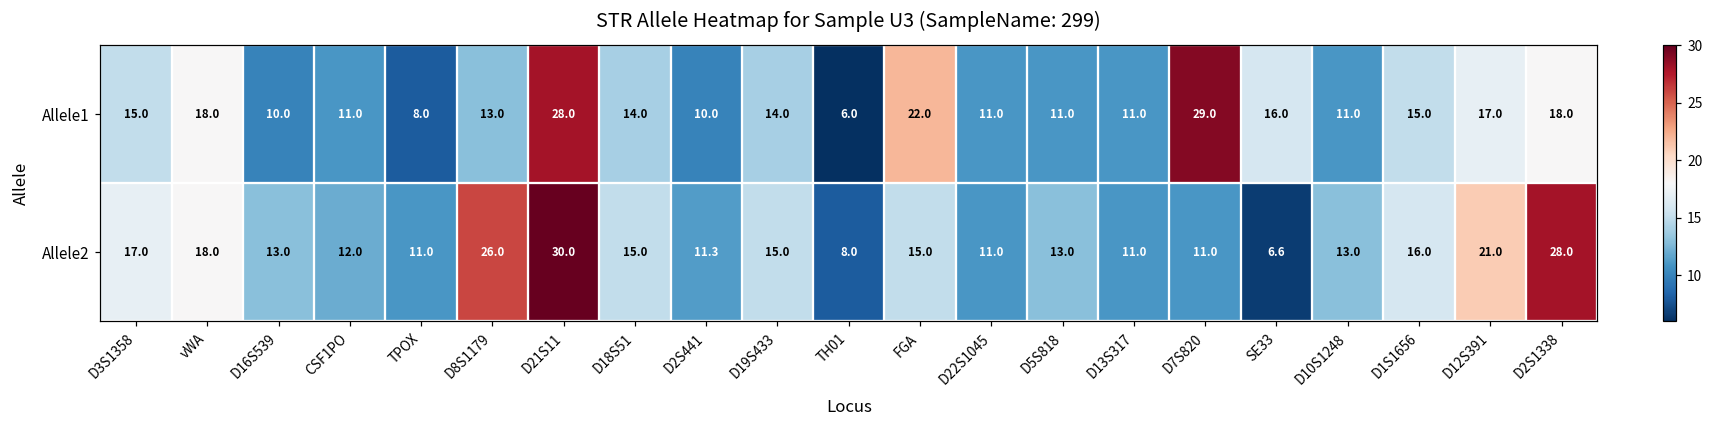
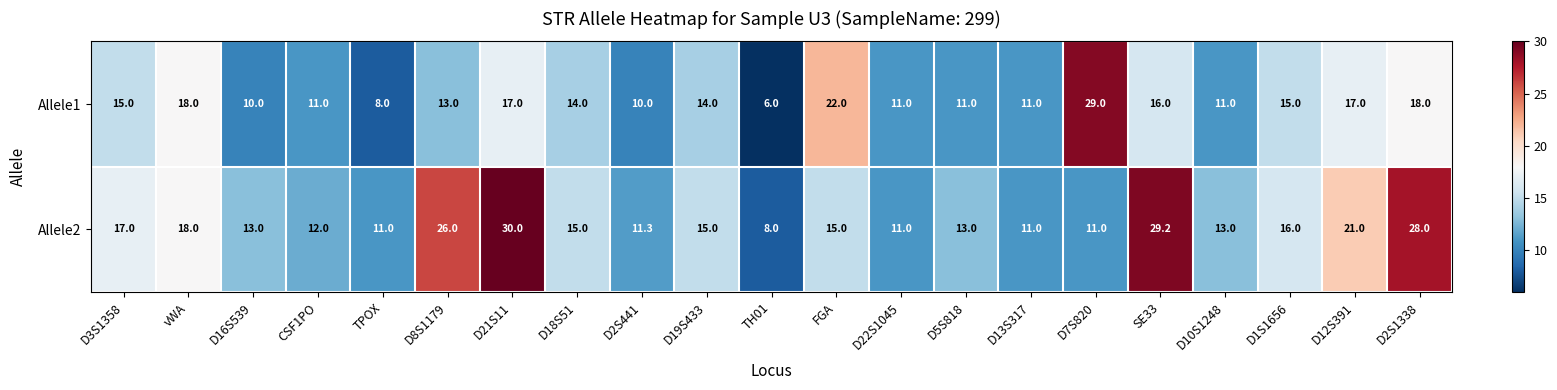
  {
    "Allele1": {
      "D3S1358": 15.0,
      "vWA": 18.0,
      "D16S539": 10.0,
      "CSF1PO": 11.0,
      "TPOX": 8.0,
      "D8S1179": 13.0,
-     "D21S11": 28.0,
+     "D21S11": 17.0,
      "D18S51": 14.0,
      "D2S441": 10.0,
      "D19S433": 14.0,
      "TH01": 6.0,
      "FGA": 22.0,
      "D22S1045": 11.0,
      "D5S818": 11.0,
      "D13S317": 11.0,
      "D7S820": 29.0,
      "SE33": 16.0,
      "D10S1248": 11.0,
      "D1S1656": 15.0,
      "D12S391": 17.0,
      "D2S1338": 18.0
    },
    "Allele2": {
      "D3S1358": 17.0,
      "vWA": 18.0,
      "D16S539": 13.0,
      "CSF1PO": 12.0,
      "TPOX": 11.0,
      "D8S1179": 26.0,
      "D21S11": 30.0,
      "D18S51": 15.0,
      "D2S441": 11.3,
      "D19S433": 15.0,
      "TH01": 8.0,
      "FGA": 15.0,
      "D22S1045": 11.0,
      "D5S818": 13.0,
      "D13S317": 11.0,
      "D7S820": 11.0,
-     "SE33": 6.6,
+     "SE33": 29.2,
      "D10S1248": 13.0,
      "D1S1656": 16.0,
      "D12S391": 21.0,
      "D2S1338": 28.0
    }
  }
